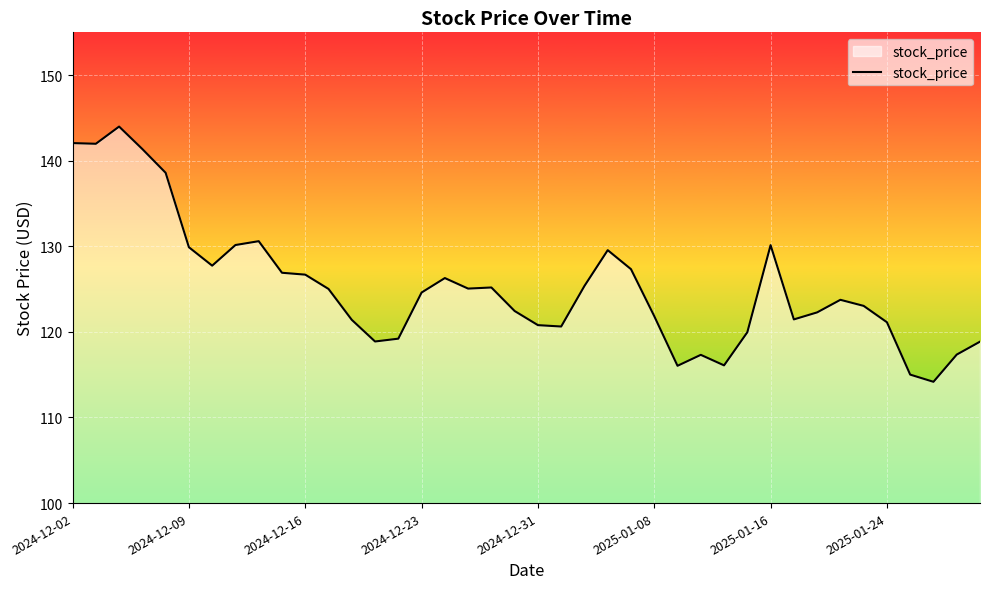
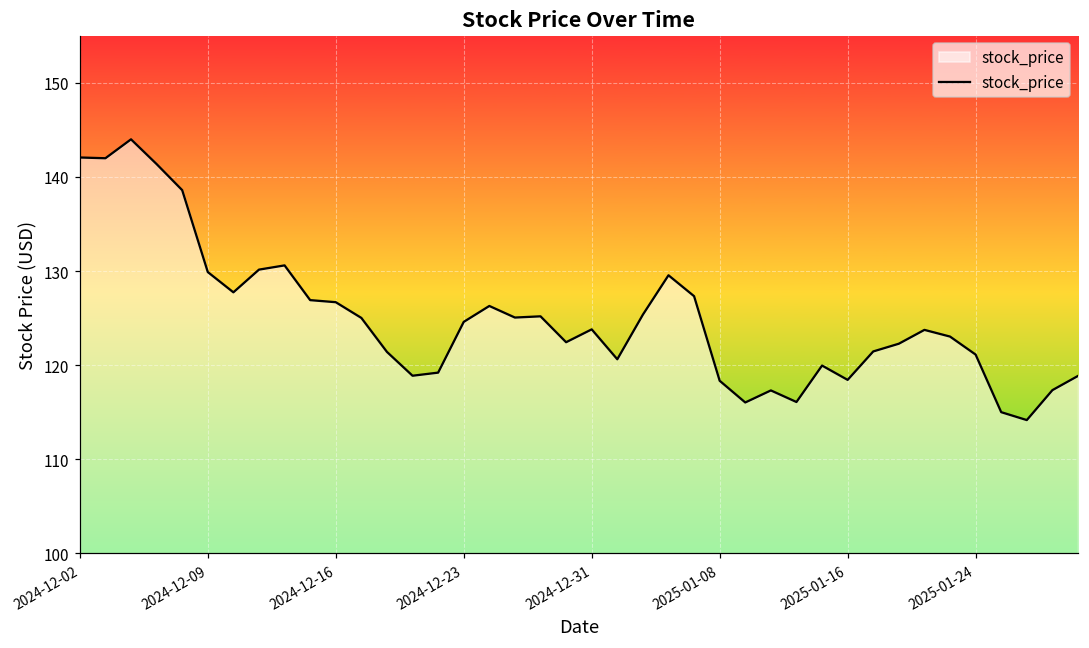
  {
    "2024-12-02": 142,
    "2024-12-09": 130,
    "2024-12-16": 127,
    "2024-12-23": 125,
-   "2024-12-31": 121,
-   "2025-01-08": 122,
-   "2025-01-16": 130,
+   "2024-12-31": 124,
+   "2025-01-08": 118,
+   "2025-01-16": 118,
    "2025-01-24": 121
  }
